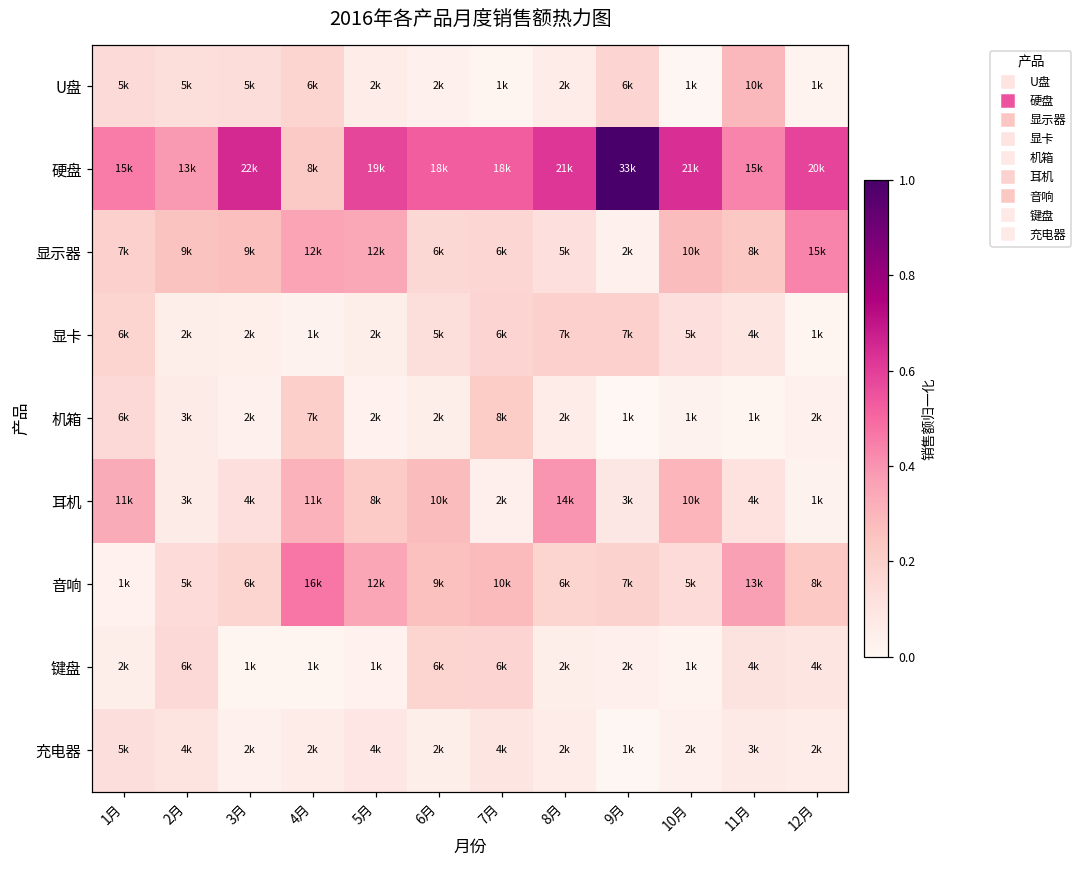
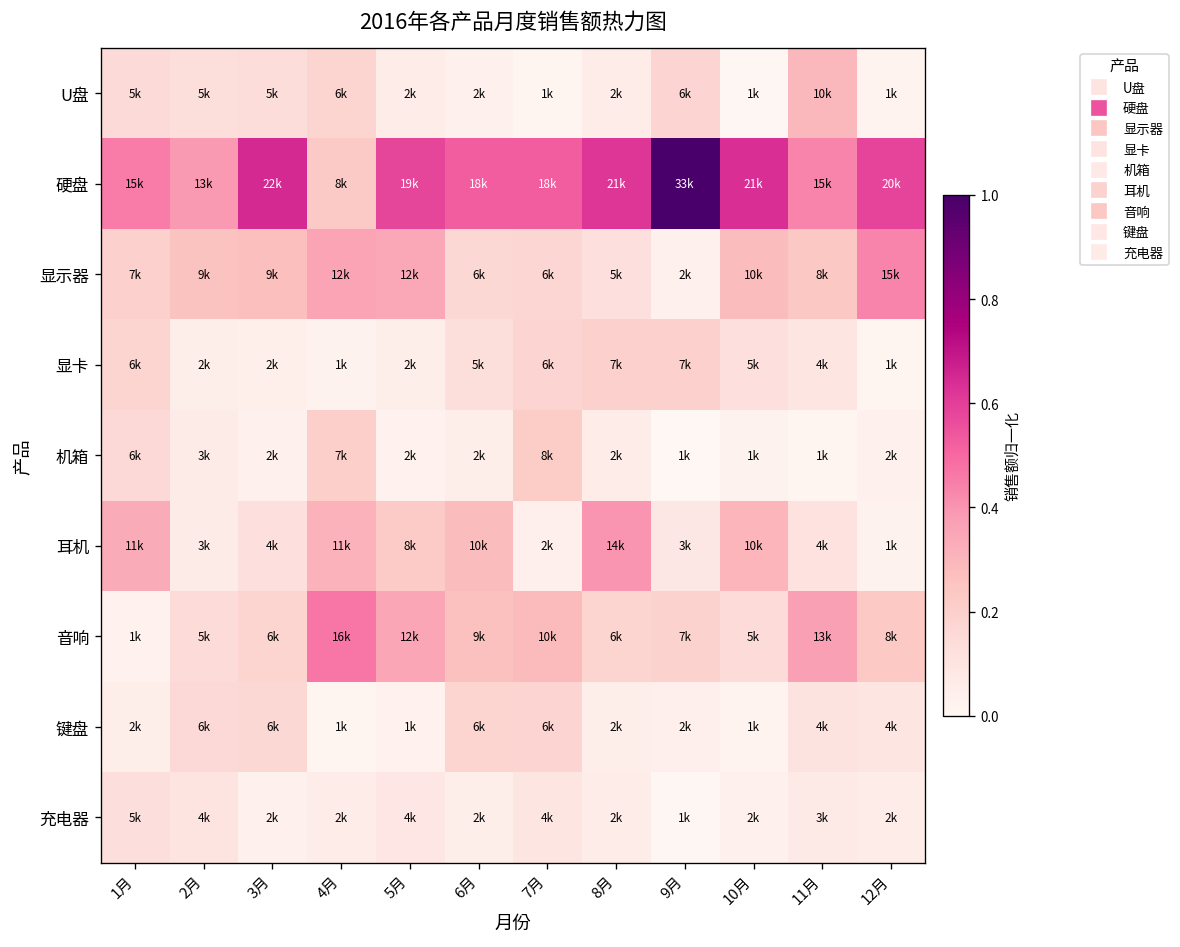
  {
    "U盘": {
      "1月": "5k",
      "2月": "5k",
      "3月": "5k",
      "4月": "6k",
      "5月": "2k",
      "6月": "2k",
      "7月": "1k",
      "8月": "2k",
      "9月": "6k",
      "10月": "1k",
      "11月": "10k",
      "12月": "1k"
    },
    "硬盘": {
      "1月": "15k",
      "2月": "13k",
      "3月": "22k",
      "4月": "8k",
      "5月": "19k",
      "6月": "18k",
      "7月": "18k",
      "8月": "21k",
      "9月": "33k",
      "10月": "21k",
      "11月": "15k",
      "12月": "20k"
    },
    "显示器": {
      "1月": "7k",
      "2月": "9k",
      "3月": "9k",
      "4月": "12k",
      "5月": "12k",
      "6月": "6k",
      "7月": "6k",
      "8月": "5k",
      "9月": "2k",
      "10月": "10k",
      "11月": "8k",
      "12月": "15k"
    },
    "显卡": {
      "1月": "6k",
      "2月": "2k",
      "3月": "2k",
      "4月": "1k",
      "5月": "2k",
      "6月": "5k",
      "7月": "6k",
      "8月": "7k",
      "9月": "7k",
      "10月": "5k",
      "11月": "4k",
      "12月": "1k"
    },
    "机箱": {
      "1月": "6k",
      "2月": "3k",
      "3月": "2k",
      "4月": "7k",
      "5月": "2k",
      "6月": "2k",
      "7月": "8k",
      "8月": "2k",
      "9月": "1k",
      "10月": "1k",
      "11月": "1k",
      "12月": "2k"
    },
    "耳机": {
      "1月": "11k",
      "2月": "3k",
      "3月": "4k",
      "4月": "11k",
      "5月": "8k",
      "6月": "10k",
      "7月": "2k",
      "8月": "14k",
      "9月": "3k",
      "10月": "10k",
      "11月": "4k",
      "12月": "1k"
    },
    "音响": {
      "1月": "1k",
      "2月": "5k",
      "3月": "6k",
      "4月": "16k",
      "5月": "12k",
      "6月": "9k",
      "7月": "10k",
      "8月": "6k",
      "9月": "7k",
      "10月": "5k",
      "11月": "13k",
      "12月": "8k"
    },
    "键盘": {
      "1月": "2k",
      "2月": "6k",
-     "3月": "1k",
+     "3月": "6k",
      "4月": "1k",
      "5月": "1k",
      "6月": "6k",
      "7月": "6k",
      "8月": "2k",
      "9月": "2k",
      "10月": "1k",
      "11月": "4k",
      "12月": "4k"
    },
    "充电器": {
      "1月": "5k",
      "2月": "4k",
      "3月": "2k",
      "4月": "2k",
      "5月": "4k",
      "6月": "2k",
      "7月": "4k",
      "8月": "2k",
      "9月": "1k",
      "10月": "2k",
      "11月": "3k",
      "12月": "2k"
    }
  }
